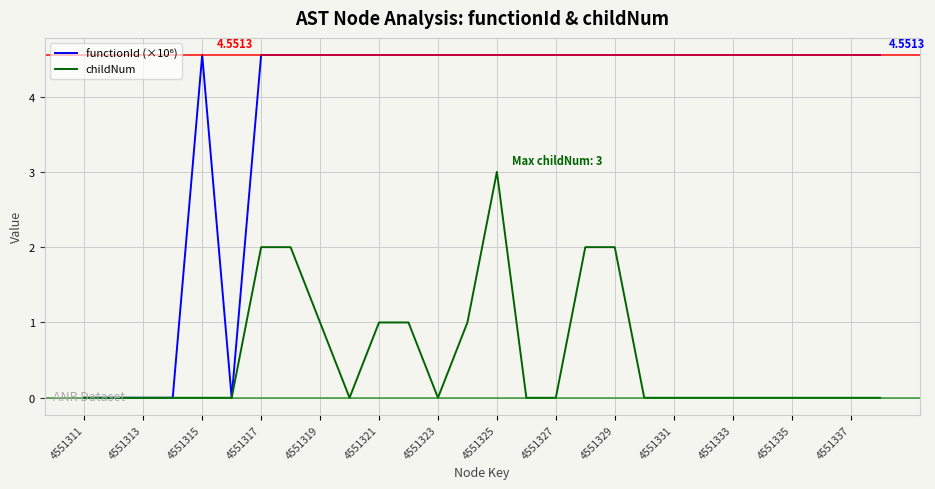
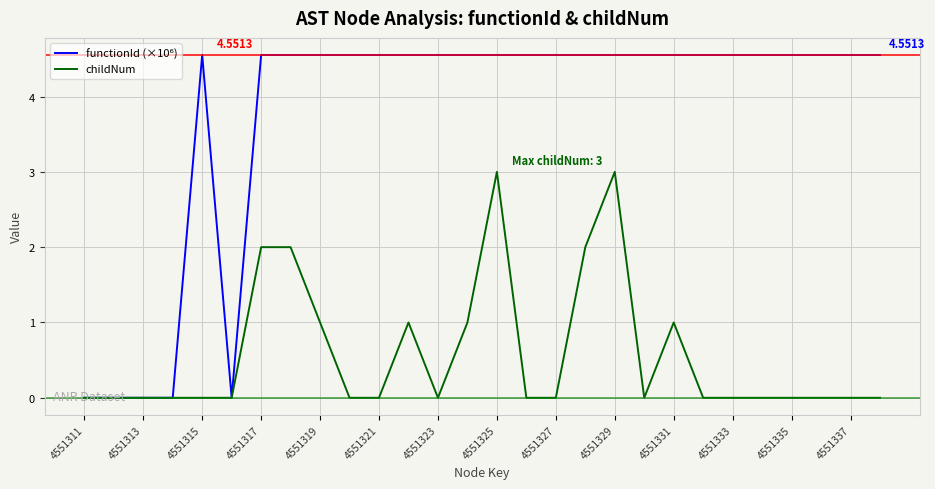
  {
    "functionId (×10⁶)": {
      "4551317": 4.5513
    },
    "childNum": {
      "4551315": 0,
      "4551317": 2,
      "4551319": 1,
-     "4551321": 1,
+     "4551321": 0,
      "4551323": 0,
      "4551325": 3,
      "4551327": 0,
-     "4551329": 2,
-     "4551331": 0,
+     "4551329": 3,
+     "4551331": 1,
      "4551333": 0,
      "4551335": 0,
      "4551337": 0
    }
  }
